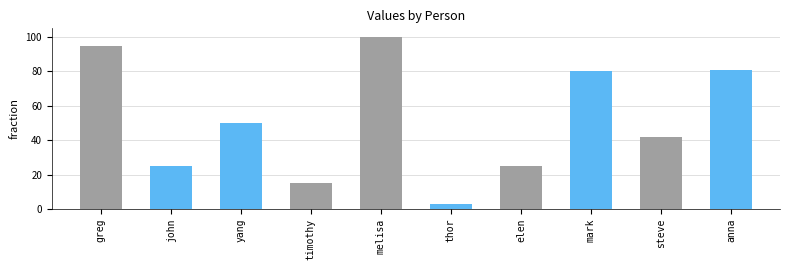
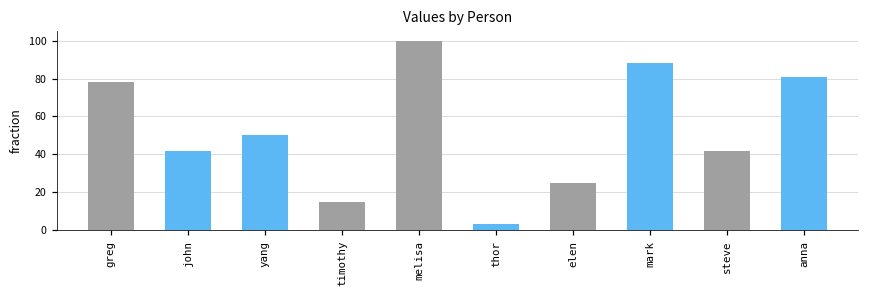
  {
-   "greg": 95,
-   "john": 25,
+   "greg": 78,
+   "john": 42,
    "yang": 50,
    "timothy": 15,
    "melisa": 100,
    "thor": 3,
    "elen": 25,
-   "mark": 80,
+   "mark": 88,
    "steve": 42,
    "anna": 81
  }
